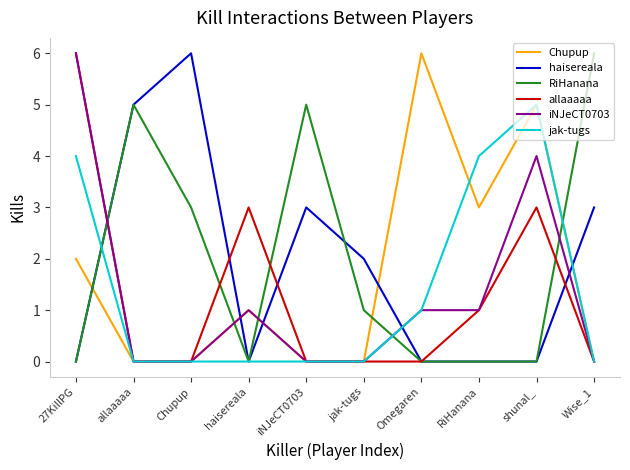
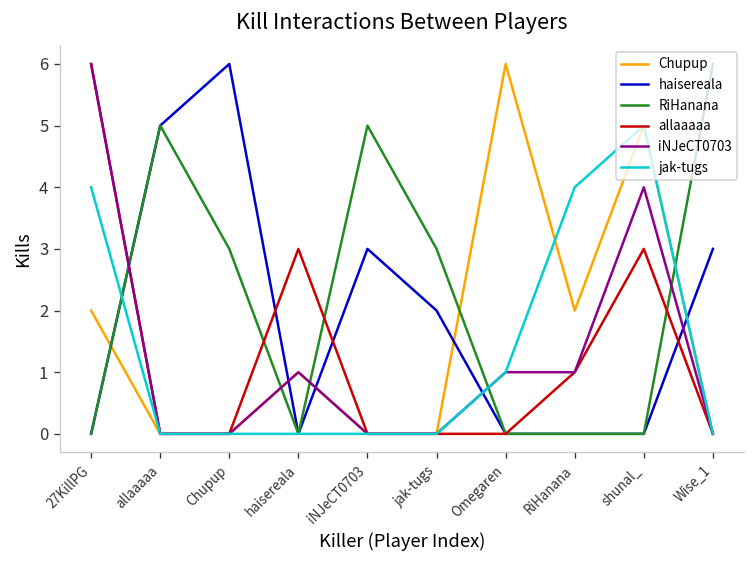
  {
    "Chupup": {
      "27KillPG": 2,
      "Omegaren": 6,
-     "RiHanana": 3
+     "RiHanana": 2
    },
    "haisereala": {
      "Chupup": 6,
      "iNJeCT0703": 3,
      "jak-tugs": 2,
      "Wise_1": 3
    },
    "RiHanana": {
      "Chupup": 3,
      "iNJeCT0703": 5,
-     "jak-tugs": 1
+     "jak-tugs": 3
    },
    "allaaaaa": {
      "haisereala": 3,
      "shunal_": 3
    },
    "iNJeCT0703": {
      "shunal_": 4
    },
    "jak-tugs": {
      "27KillPG": 4,
      "RiHanana": 4
    }
  }
